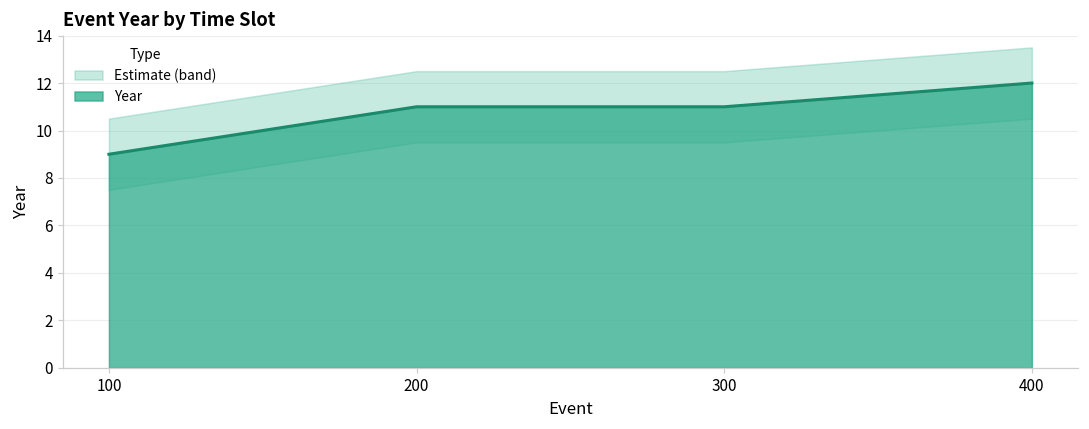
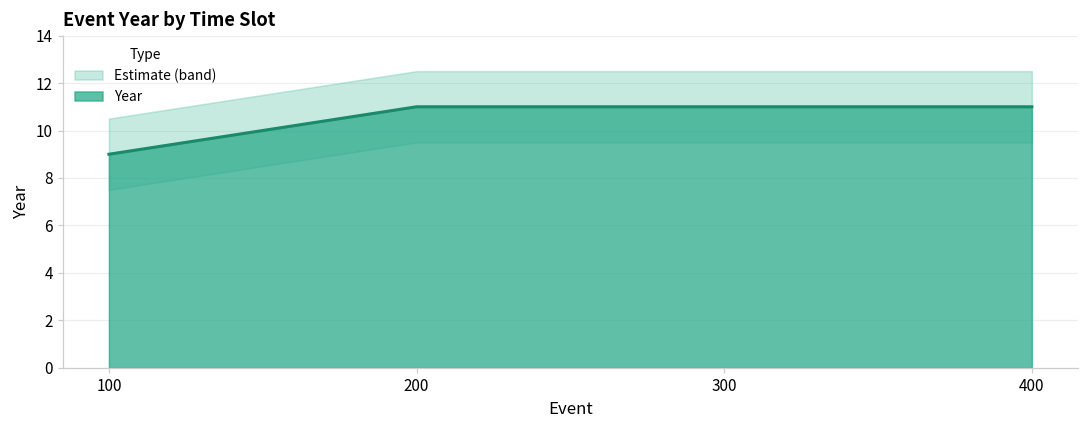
  {
    "Year": {
      "100": 9,
      "200": 11,
      "300": 11,
-     "400": 12
+     "400": 11
    }
  }
